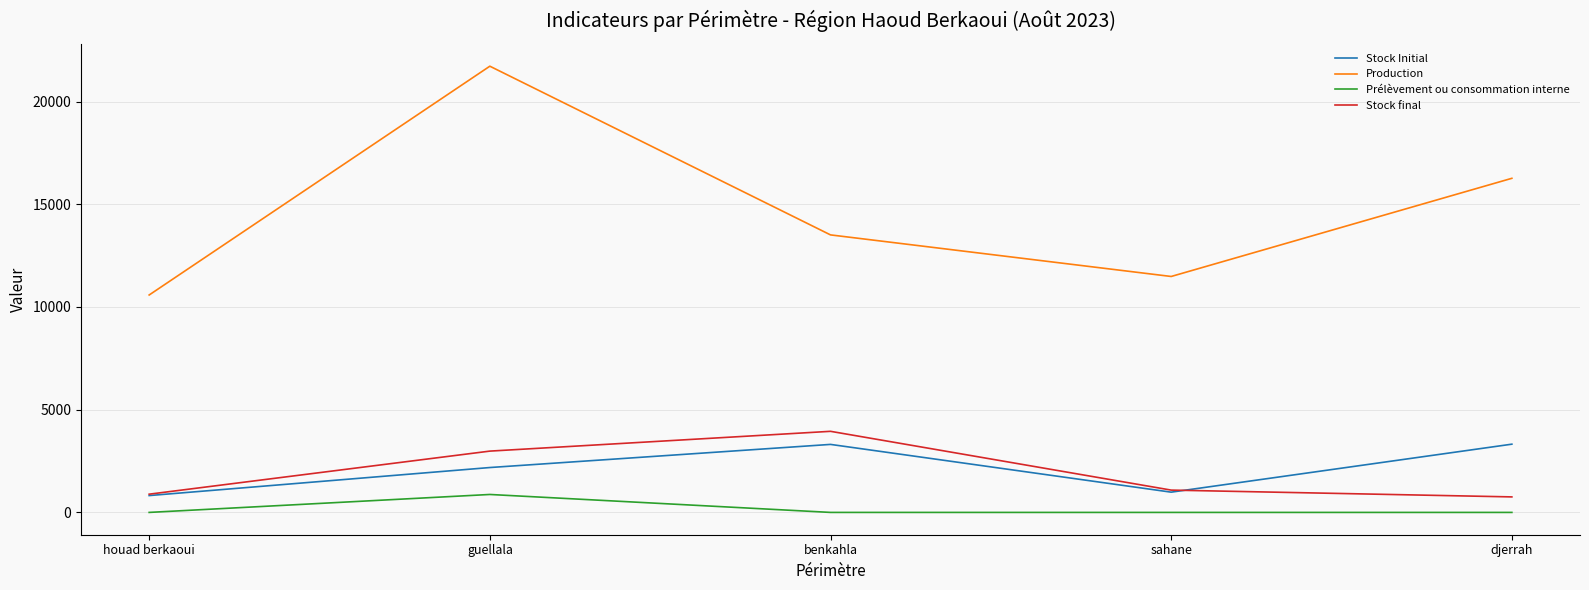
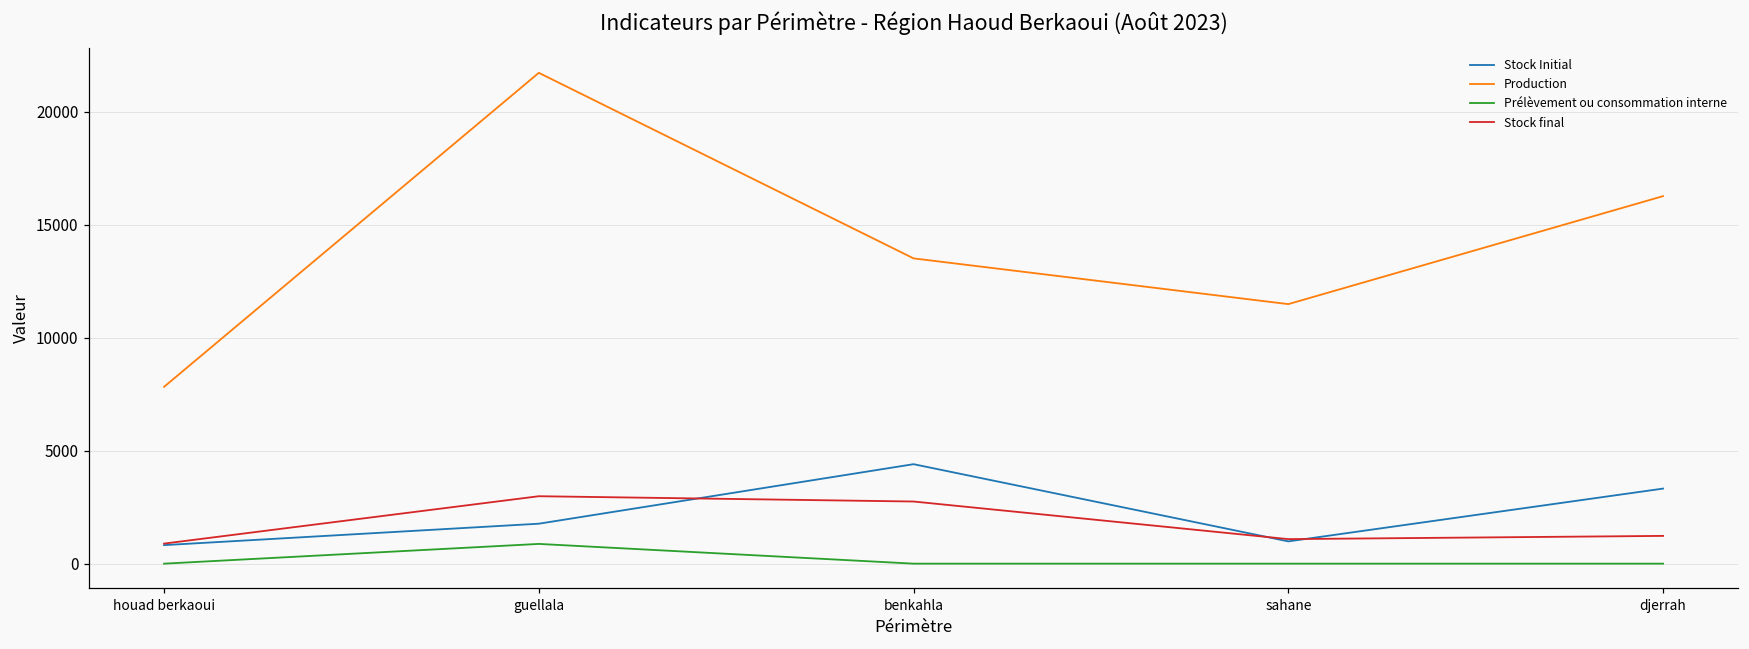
  {
    "Stock Initial": {
-     "guellala": 2200,
-     "benkahla": 3300,
+     "guellala": 1800,
+     "benkahla": 4400,
      "djerrah": 3300
    },
    "Production": {
-     "houad berkaoui": 10600,
+     "houad berkaoui": 7800,
      "guellala": 21700,
      "benkahla": 13500,
      "sahane": 11500,
      "djerrah": 16300
    },
    "Prélèvement ou consommation interne": {
      "houad berkaoui": 0,
      "guellala": 900,
      "benkahla": 0,
      "sahane": 0,
      "djerrah": 0
    },
    "Stock final": {
      "guellala": 3000,
-     "benkahla": 3900,
-     "djerrah": 800
+     "benkahla": 2700,
+     "djerrah": 1200
    }
  }
